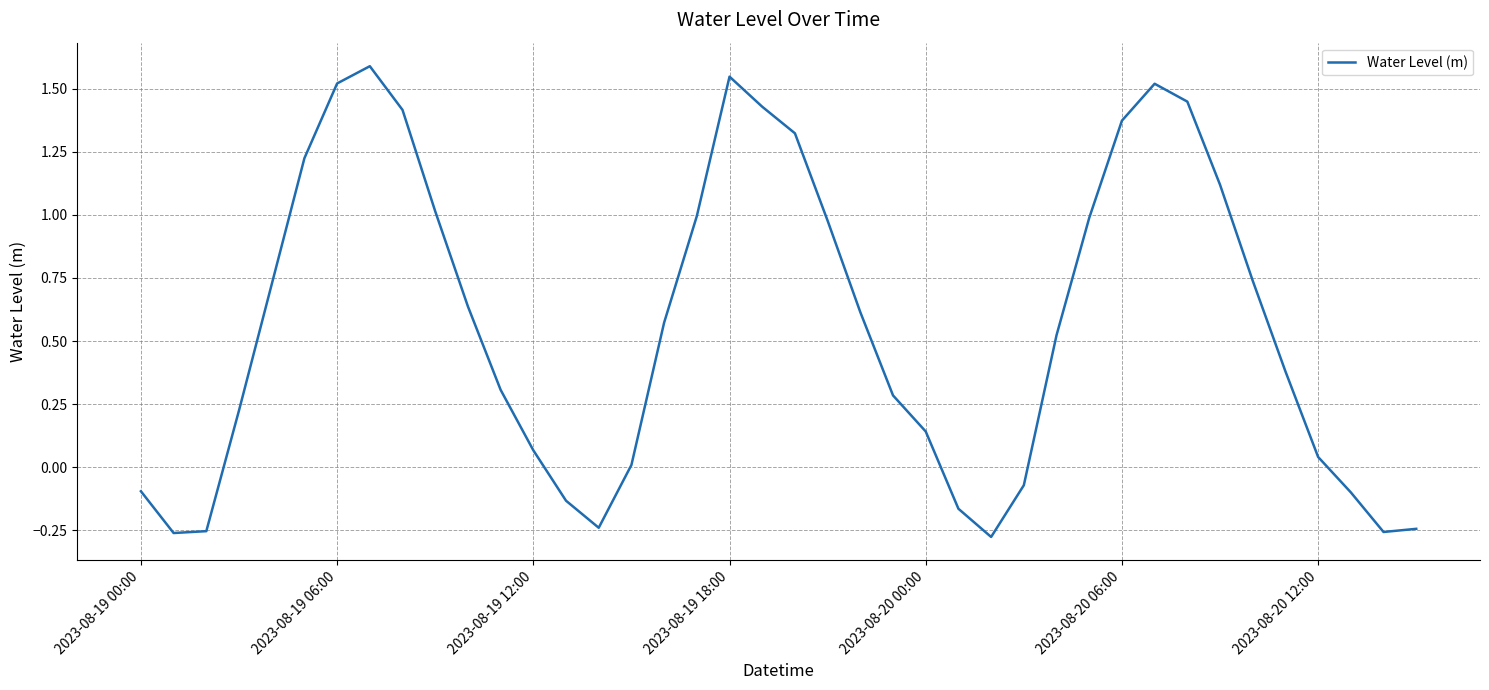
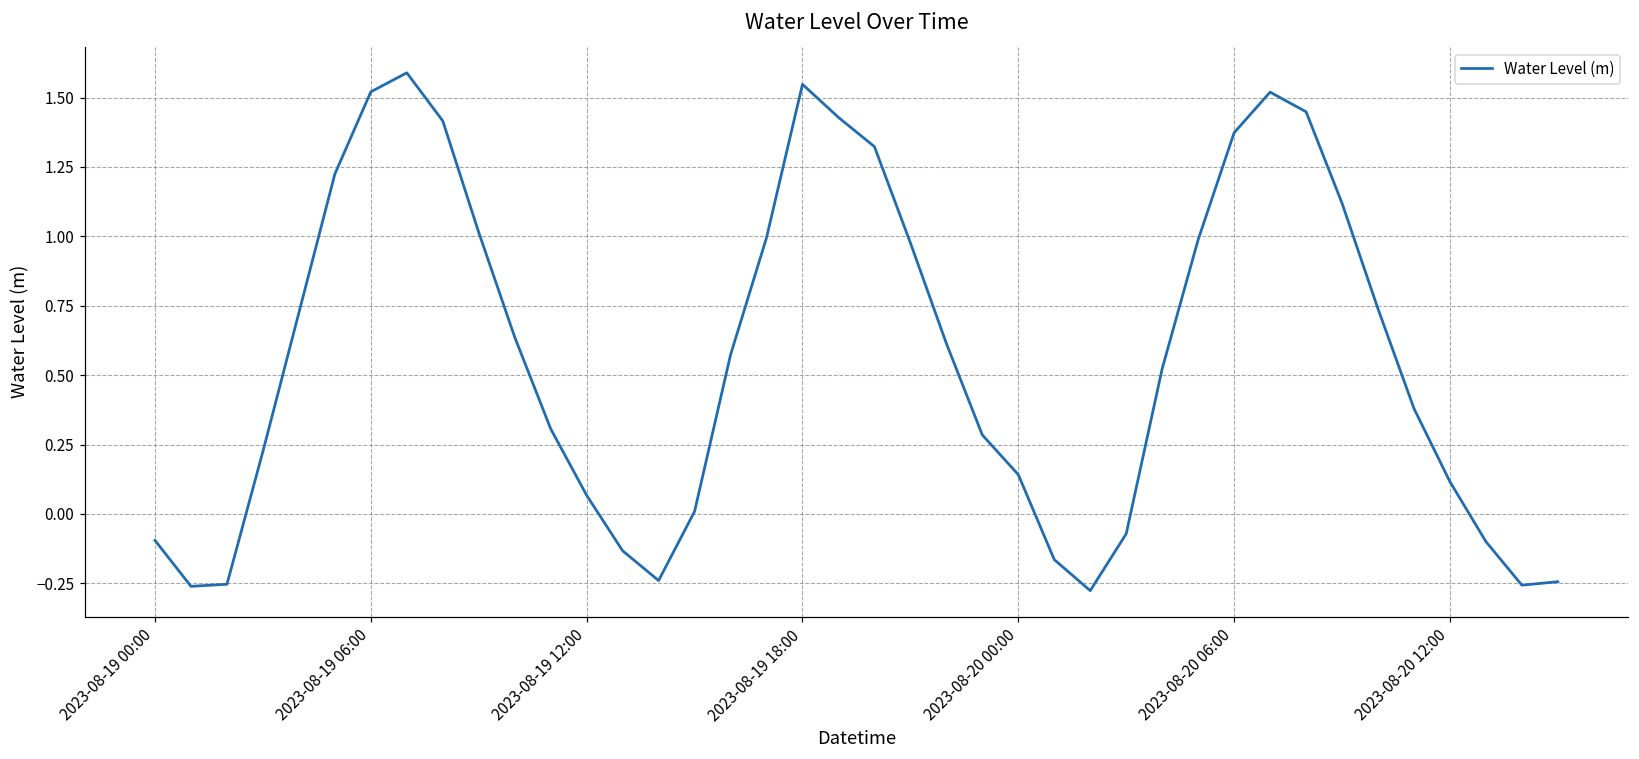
  {
    "2023-08-19 00:00": -0.10,
    "2023-08-19 06:00": 1.52,
    "2023-08-19 12:00": 0.07,
    "2023-08-19 18:00": 1.55,
    "2023-08-20 00:00": 0.14,
    "2023-08-20 06:00": 1.37,
-   "2023-08-20 12:00": 0.04
+   "2023-08-20 12:00": 0.12
  }
